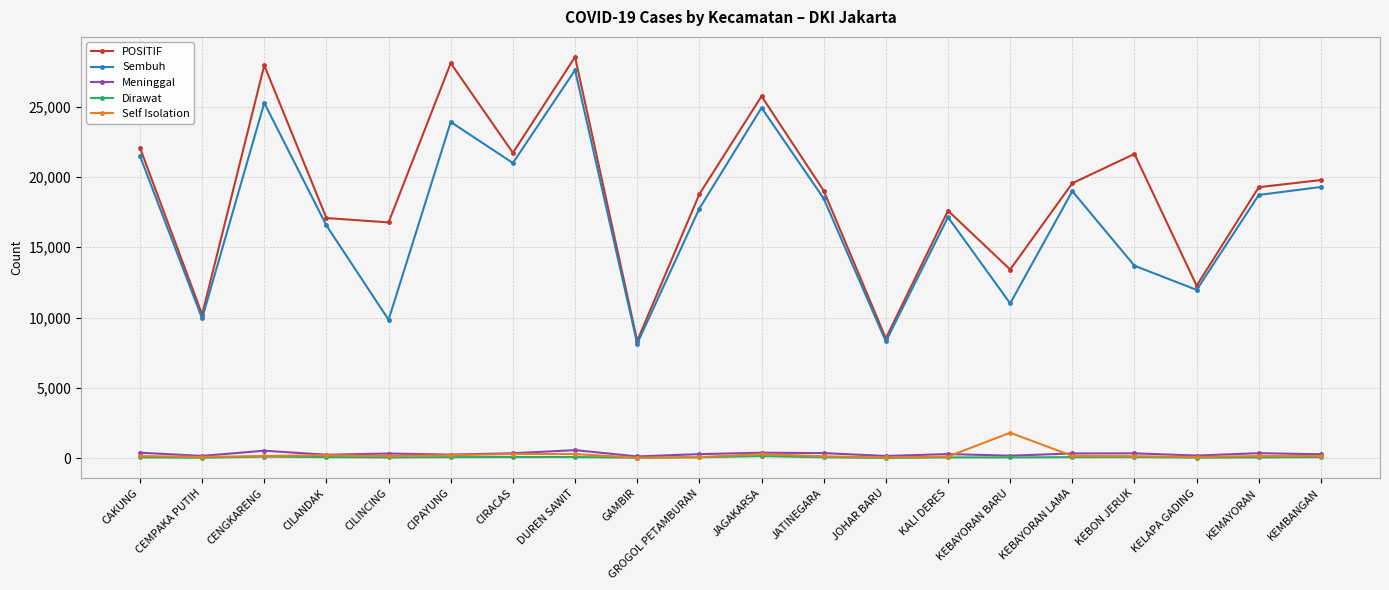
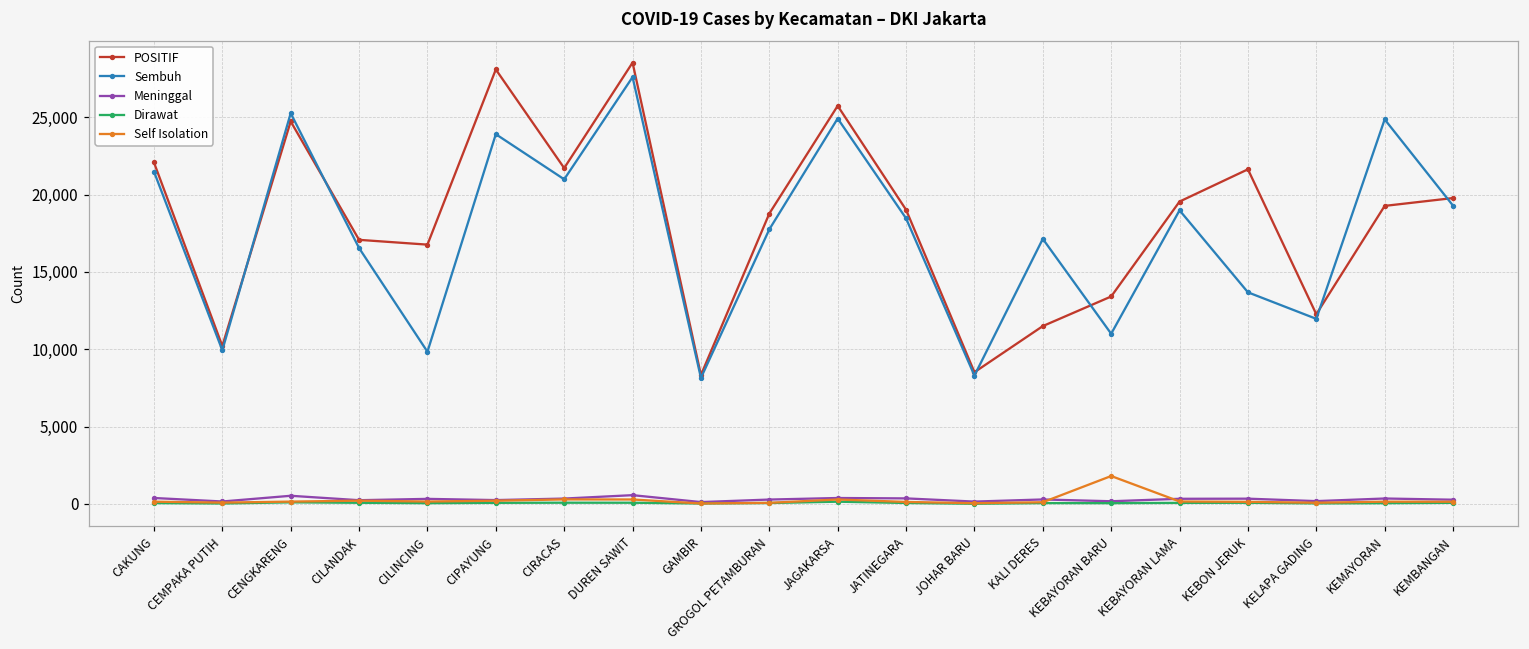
  {
    "POSITIF": {
      "CAKUNG": "22,100",
      "CEMPAKA PUTIH": "10,200",
-     "CENGKARENG": "27,900",
+     "CENGKARENG": "24,700",
      "CILANDAK": "17,100",
      "CILINCING": "16,800",
      "CIPAYUNG": "28,100",
      "CIRACAS": "21,700",
      "DUREN SAWIT": "28,500",
      "GAMBIR": "8,300",
      "GROGOL PETAMBURAN": "18,800",
      "JAGAKARSA": "25,700",
      "JATINEGARA": "19,000",
      "JOHAR BARU": "8,500",
-     "KALI DERES": "17,600",
+     "KALI DERES": "11,500",
      "KEBAYORAN BARU": "13,400",
      "KEBAYORAN LAMA": "19,500",
      "KEBON JERUK": "21,600",
      "KELAPA GADING": "12,300",
      "KEMAYORAN": "19,300",
      "KEMBANGAN": "19,800"
    },
    "Sembuh": {
      "CAKUNG": "21,500",
      "CEMPAKA PUTIH": "9,900",
      "CENGKARENG": "25,300",
      "CILANDAK": "16,500",
      "CILINCING": "9,800",
      "CIPAYUNG": "23,900",
      "CIRACAS": "21,000",
      "DUREN SAWIT": "27,600",
      "GAMBIR": "8,100",
      "GROGOL PETAMBURAN": "17,700",
      "JAGAKARSA": "24,900",
      "JATINEGARA": "18,500",
      "JOHAR BARU": "8,300",
      "KALI DERES": "17,100",
      "KEBAYORAN BARU": "11,000",
      "KEBAYORAN LAMA": "19,000",
      "KEBON JERUK": "13,700",
      "KELAPA GADING": "12,000",
-     "KEMAYORAN": "18,700",
+     "KEMAYORAN": "24,900",
      "KEMBANGAN": "19,300"
    },
    "Meninggal": {
      "CAKUNG": "400",
      "CENGKARENG": "500",
      "DUREN SAWIT": "600",
      "GROGOL PETAMBURAN": "300",
      "JATINEGARA": "400",
      "KEBON JERUK": "300",
      "KEMAYORAN": "400"
    },
    "Dirawat": {
      "CIRACAS": "100",
      "DUREN SAWIT": "100"
    },
    "Self Isolation": {
      "DUREN SAWIT": "300",
      "KEBAYORAN BARU": "1,800"
    }
  }
